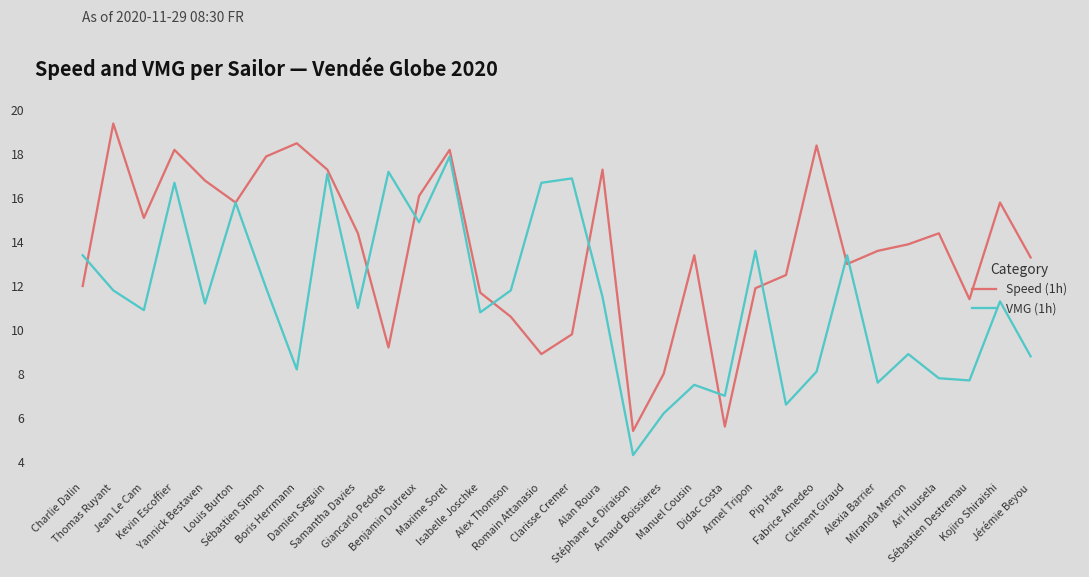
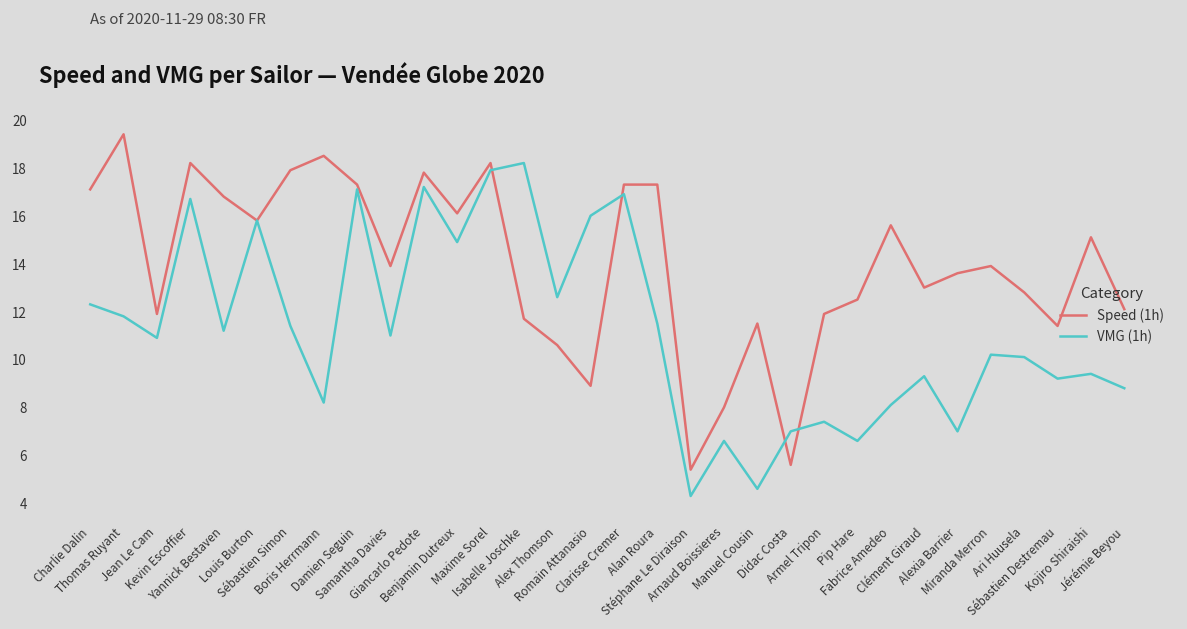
  {
    "Speed (1h)": {
-     "Charlie Dalin": 12.0,
+     "Charlie Dalin": 17.1,
      "Thomas Ruyant": 19.4,
-     "Jean Le Cam": 15.1,
+     "Jean Le Cam": 11.9,
      "Kevin Escoffier": 18.2,
      "Yannick Bestaven": 16.8,
      "Sébastien Simon": 17.9,
      "Boris Herrmann": 18.5,
      "Damien Seguin": 17.3,
-     "Samantha Davies": 14.4,
-     "Giancarlo Pedote": 9.2,
+     "Samantha Davies": 13.9,
+     "Giancarlo Pedote": 17.8,
      "Benjamin Dutreux": 16.1,
      "Maxime Sorel": 18.2,
      "Isabelle Joschke": 11.7,
      "Alex Thomson": 10.6,
      "Romain Attanasio": 8.9,
-     "Clarisse Cremer": 9.8,
+     "Clarisse Cremer": 17.3,
      "Alan Roura": 17.3,
      "Stéphane Le Diraison": 5.4,
      "Arnaud Boissieres": 8.0,
-     "Manuel Cousin": 13.4,
+     "Manuel Cousin": 11.5,
      "Didac Costa": 5.6,
      "Armel Tripon": 11.9,
      "Pip Hare": 12.5,
-     "Fabrice Amedeo": 18.4,
+     "Fabrice Amedeo": 15.6,
      "Clément Giraud": 13.0,
      "Alexia Barrier": 13.6,
      "Miranda Merron": 13.9,
-     "Ari Huusela": 14.4,
+     "Ari Huusela": 12.8,
      "Sébastien Destremau": 11.4,
-     "Kojiro Shiraishi": 15.8,
-     "Jérémie Beyou": 13.3
+     "Kojiro Shiraishi": 15.1,
+     "Jérémie Beyou": 12.1
    },
    "VMG (1h)": {
-     "Charlie Dalin": 13.4,
+     "Charlie Dalin": 12.3,
      "Thomas Ruyant": 11.8,
      "Jean Le Cam": 10.9,
      "Kevin Escoffier": 16.7,
      "Yannick Bestaven": 11.2,
-     "Sébastien Simon": 11.9,
+     "Sébastien Simon": 11.4,
      "Boris Herrmann": 8.2,
      "Damien Seguin": 17.1,
      "Samantha Davies": 11.0,
      "Giancarlo Pedote": 17.2,
      "Benjamin Dutreux": 14.9,
      "Maxime Sorel": 17.9,
-     "Isabelle Joschke": 10.8,
-     "Alex Thomson": 11.8,
-     "Romain Attanasio": 16.7,
+     "Isabelle Joschke": 18.2,
+     "Alex Thomson": 12.6,
+     "Romain Attanasio": 16.0,
      "Clarisse Cremer": 16.9,
      "Alan Roura": 11.5,
      "Stéphane Le Diraison": 4.3,
-     "Arnaud Boissieres": 6.2,
-     "Manuel Cousin": 7.5,
+     "Arnaud Boissieres": 6.6,
+     "Manuel Cousin": 4.6,
      "Didac Costa": 7.0,
-     "Armel Tripon": 13.6,
+     "Armel Tripon": 7.4,
      "Pip Hare": 6.6,
      "Fabrice Amedeo": 8.1,
-     "Clément Giraud": 13.4,
-     "Alexia Barrier": 7.6,
-     "Miranda Merron": 8.9,
-     "Ari Huusela": 7.8,
-     "Sébastien Destremau": 7.7,
-     "Kojiro Shiraishi": 11.3,
+     "Clément Giraud": 9.3,
+     "Alexia Barrier": 7.0,
+     "Miranda Merron": 10.2,
+     "Ari Huusela": 10.1,
+     "Sébastien Destremau": 9.2,
+     "Kojiro Shiraishi": 9.4,
      "Jérémie Beyou": 8.8
    }
  }
